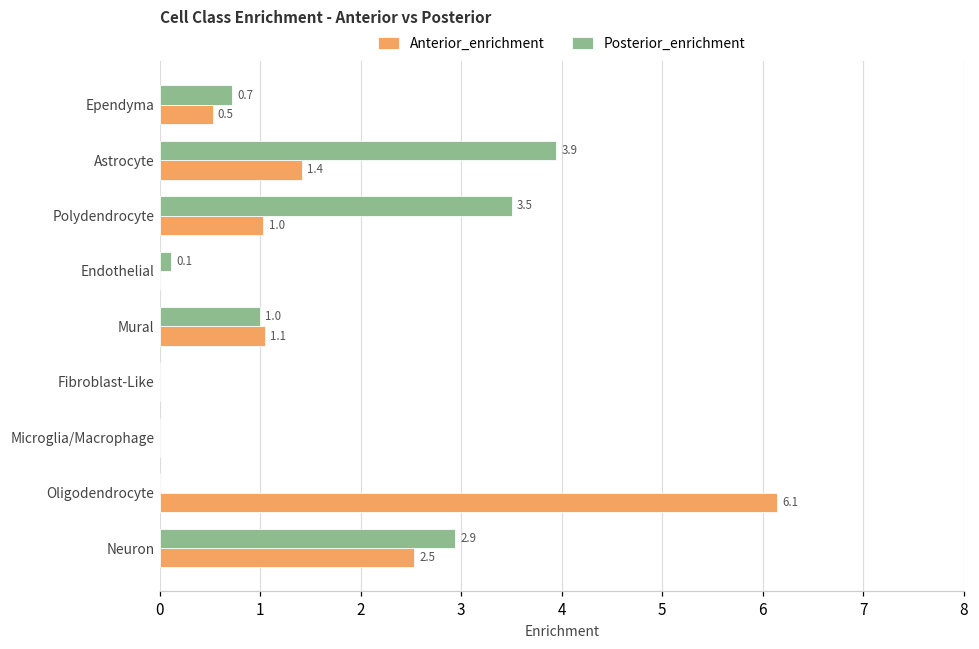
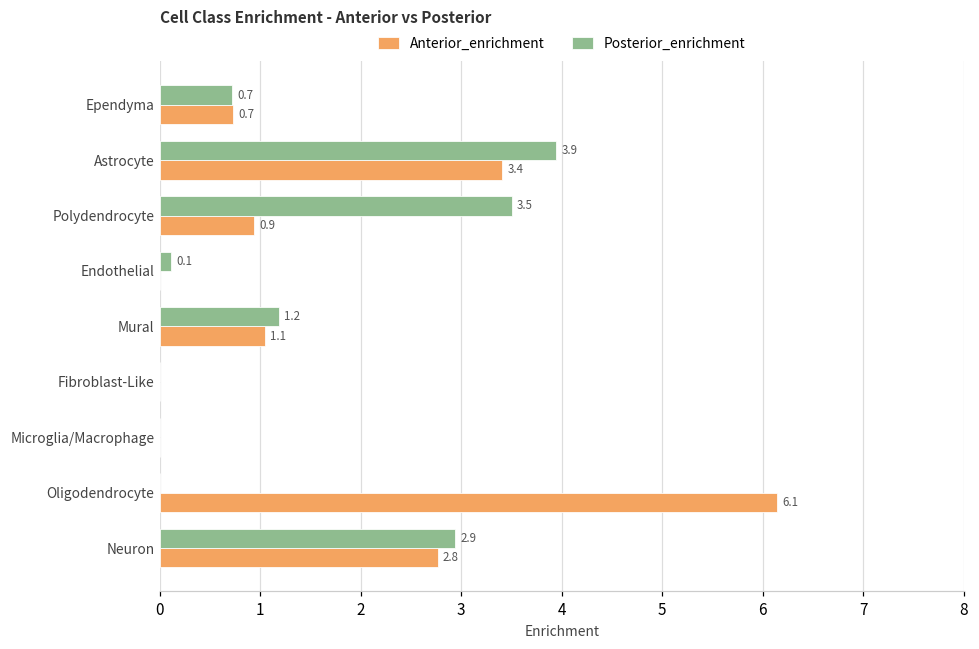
  {
    "Anterior_enrichment": {
-     "Ependyma": 0.5,
-     "Astrocyte": 1.4,
-     "Polydendrocyte": 1.0,
+     "Ependyma": 0.7,
+     "Astrocyte": 3.4,
+     "Polydendrocyte": 0.9,
      "Mural": 1.1,
      "Oligodendrocyte": 6.1,
-     "Neuron": 2.5
+     "Neuron": 2.8
    },
    "Posterior_enrichment": {
      "Ependyma": 0.7,
      "Astrocyte": 3.9,
      "Polydendrocyte": 3.5,
      "Endothelial": 0.1,
-     "Mural": 1.0,
+     "Mural": 1.2,
      "Neuron": 2.9
    }
  }
